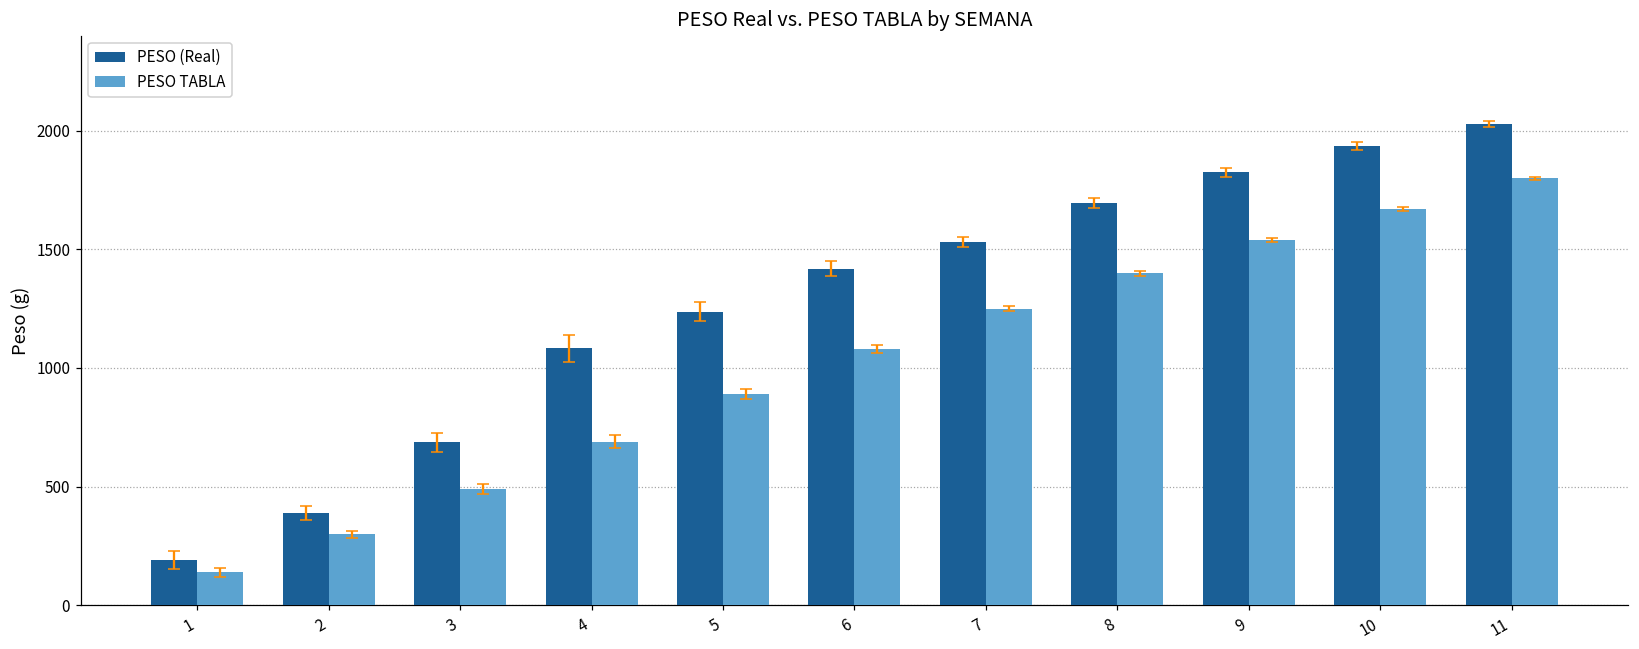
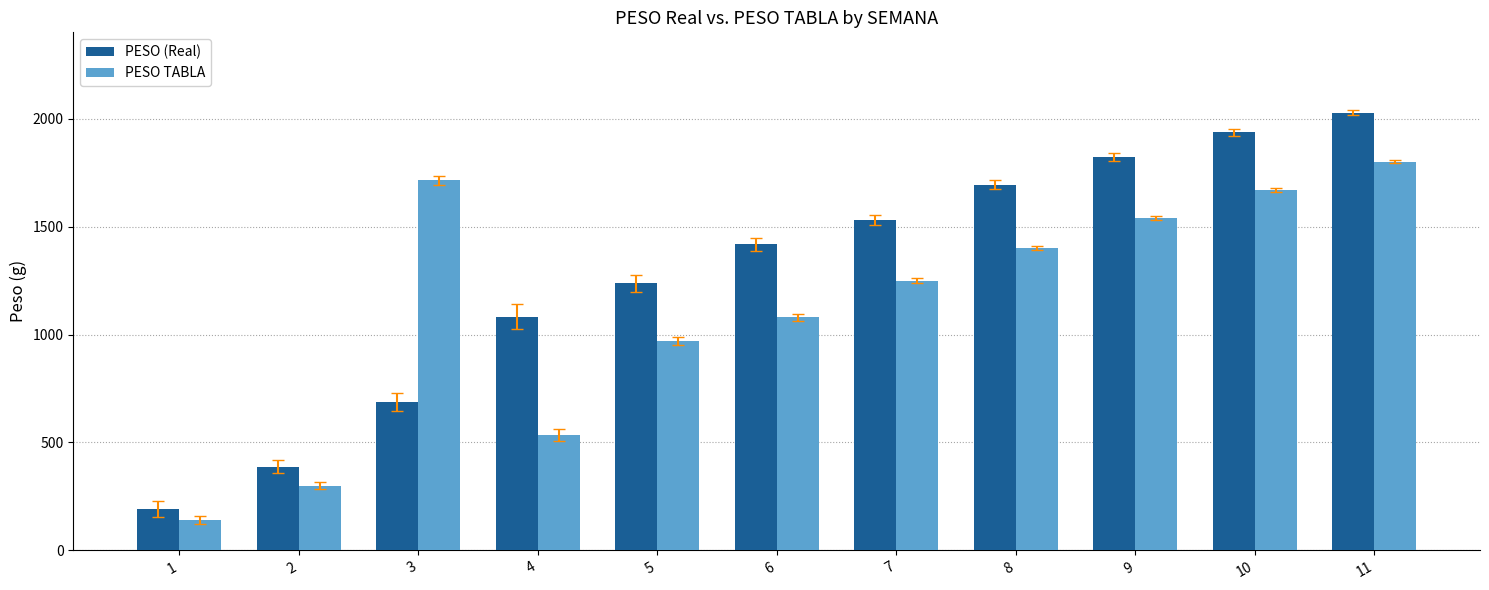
  {
    "PESO TABLA": {
      "1": 140,
      "2": 300,
-     "3": 490,
-     "4": 690,
-     "5": 890,
+     "3": 1710,
+     "4": 540,
+     "5": 970,
      "6": 1080,
      "7": 1250,
      "8": 1400,
      "9": 1540,
      "10": 1670,
      "11": 1800
    }
  }
